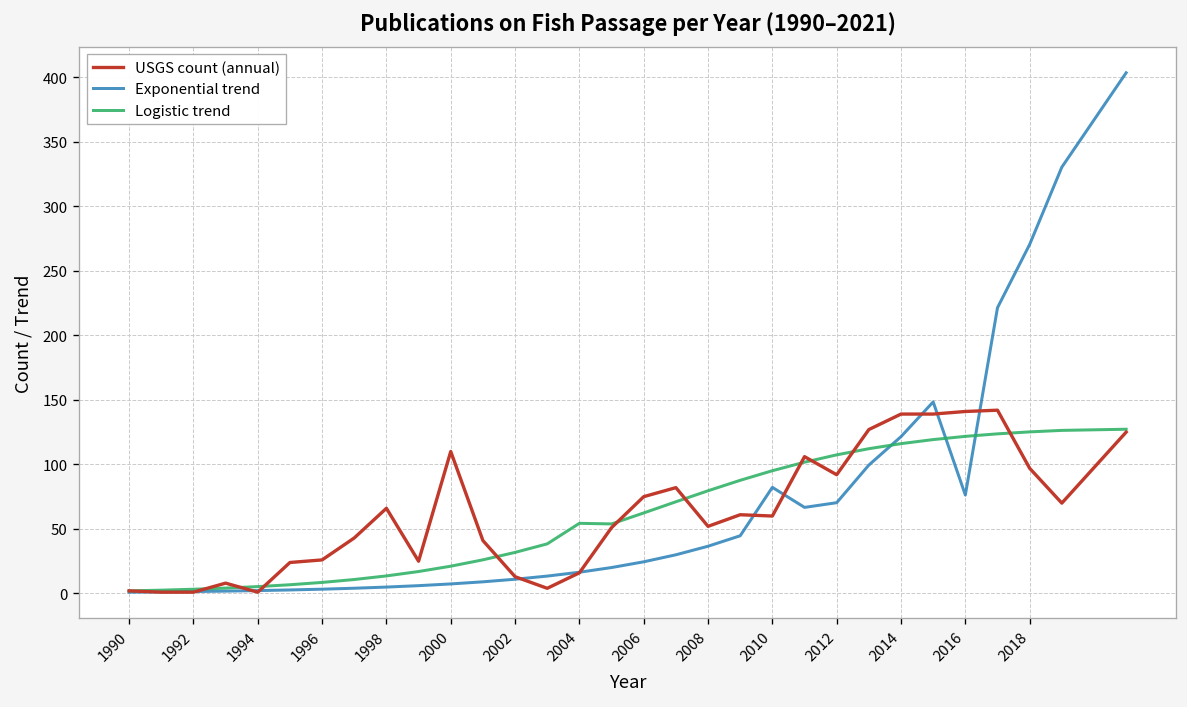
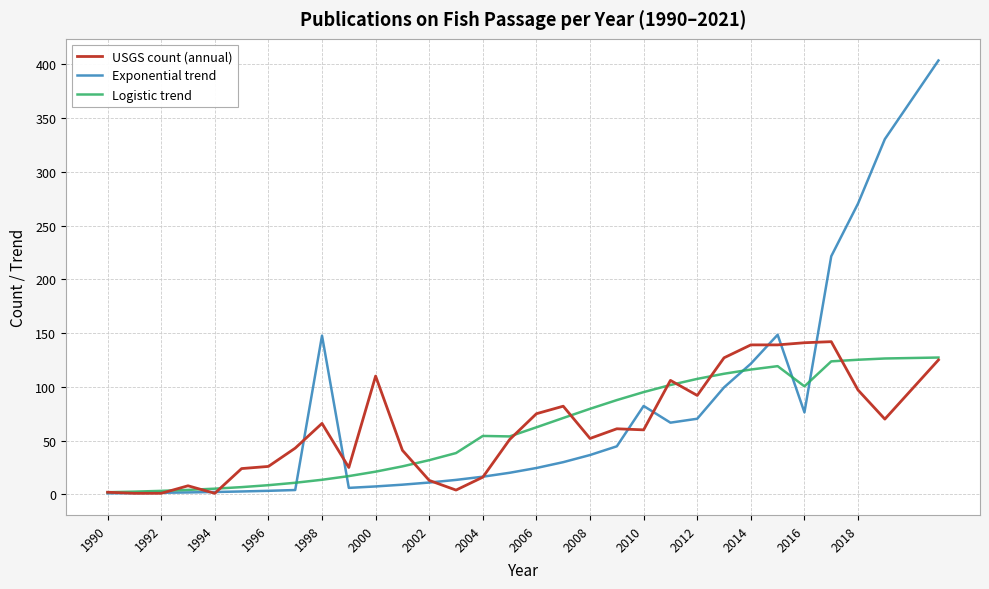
  {
    "USGS count (annual)": {
      "1996": 26,
      "1998": 66,
      "2000": 110,
      "2006": 75,
      "2008": 52,
      "2010": 60,
      "2012": 92,
      "2014": 139,
      "2016": 141,
      "2018": 97
    },
    "Exponential trend": {
      "1996": 3,
-     "1998": 5,
+     "1998": 148,
      "2000": 7,
      "2006": 25,
      "2008": 37,
      "2010": 82,
      "2012": 70,
      "2014": 122,
      "2016": 76,
      "2018": 270
    },
    "Logistic trend": {
      "1994": 5,
      "1996": 9,
      "1998": 14,
      "2000": 21,
      "2002": 32,
      "2004": 54,
      "2006": 62,
      "2008": 80,
      "2010": 95,
      "2012": 107,
      "2014": 116,
-     "2016": 122,
+     "2016": 100,
      "2018": 125
    }
  }
